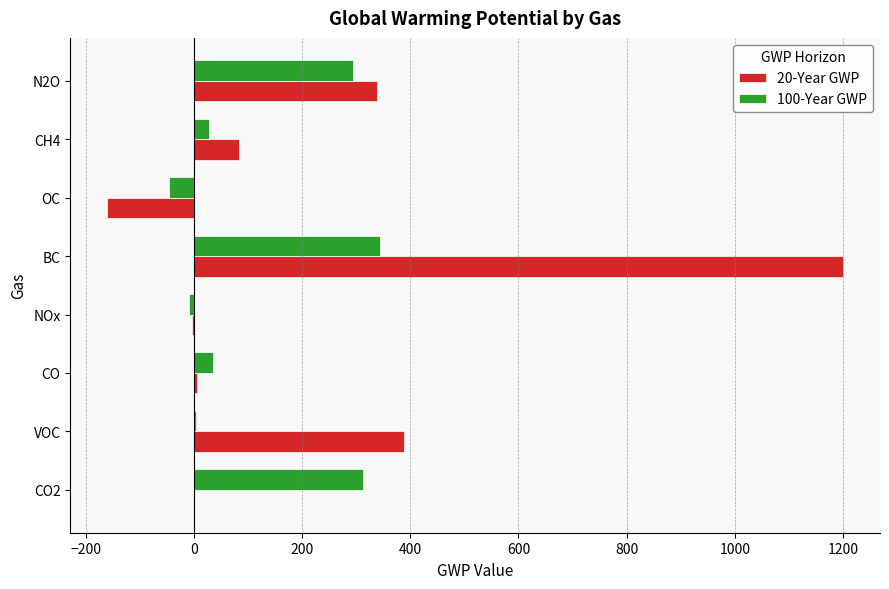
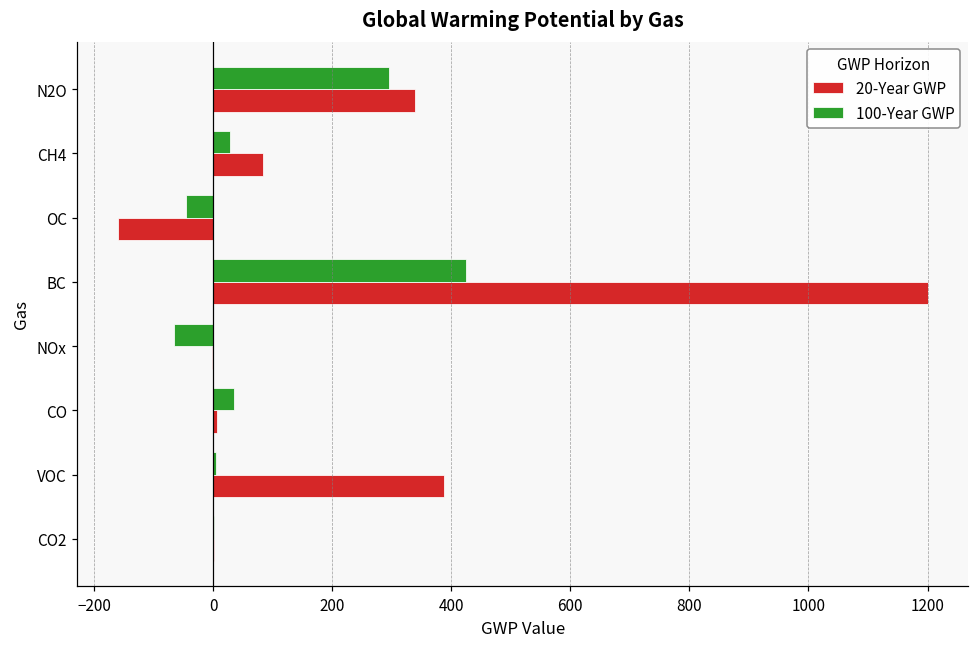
  {
    "20-Year GWP": {
      "N2O": 340,
      "CH4": 80,
      "OC": -160,
      "BC": 1200,
      "CO": 10,
      "VOC": 390
    },
    "100-Year GWP": {
      "N2O": 300,
      "CH4": 30,
      "OC": -50,
-     "BC": 350,
-     "NOx": -10,
+     "BC": 430,
+     "NOx": -70,
      "CO": 30,
      "VOC": 10,
-     "CO2": 310
+     "CO2": 0
    }
  }
